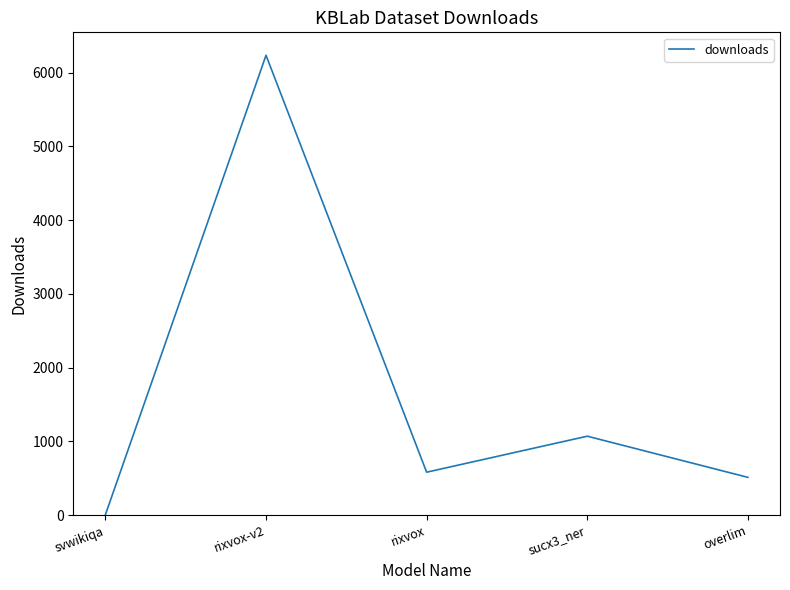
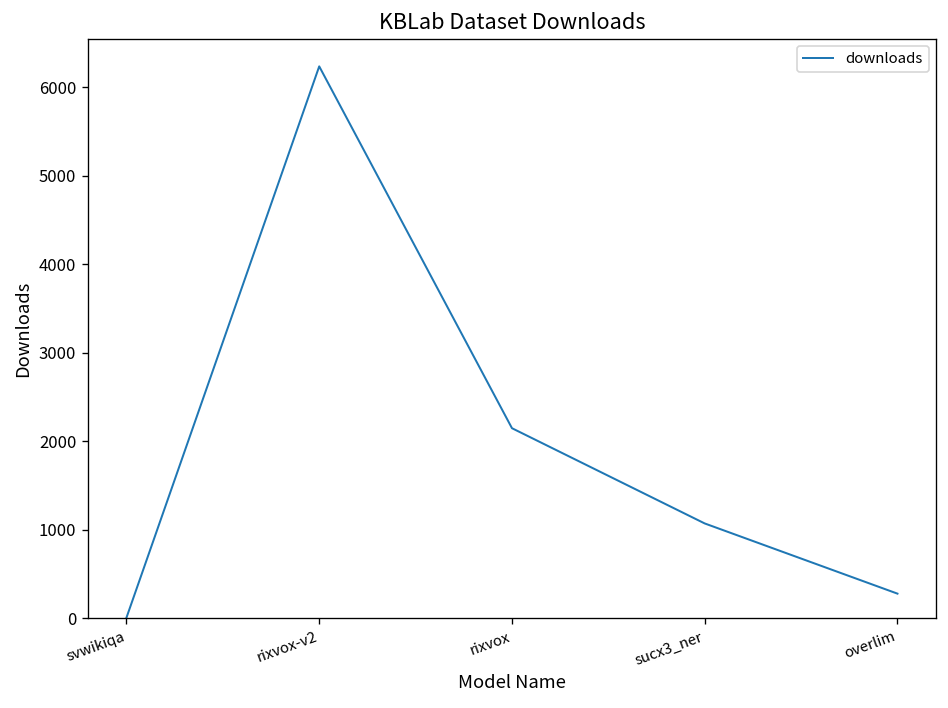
  {
    "svwikiqa": 0,
    "rixvox-v2": 6200,
-   "rixvox": 600,
+   "rixvox": 2100,
    "sucx3_ner": 1100,
-   "overlim": 500
+   "overlim": 300
  }
